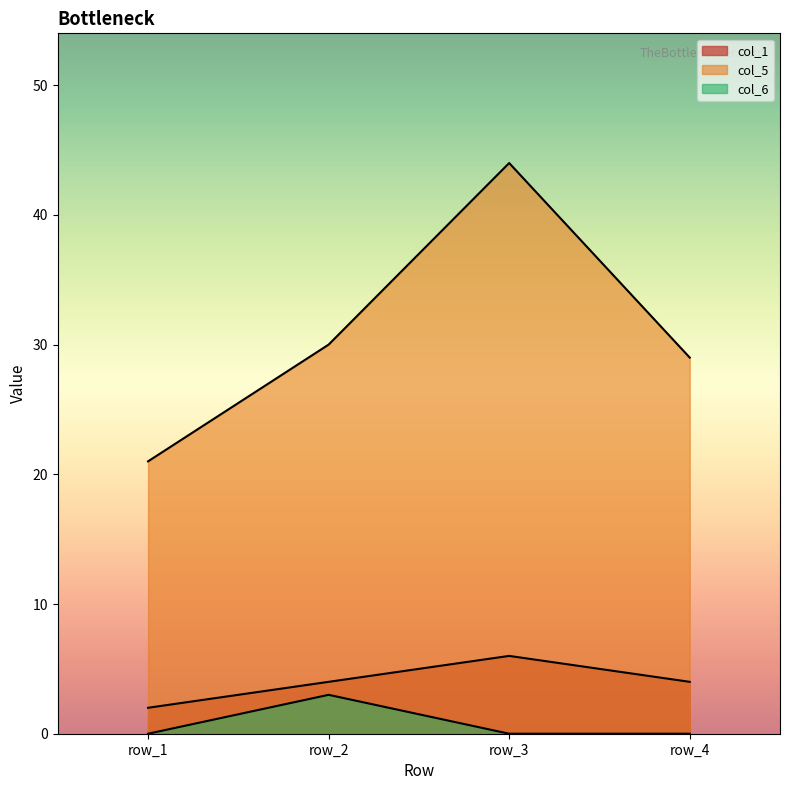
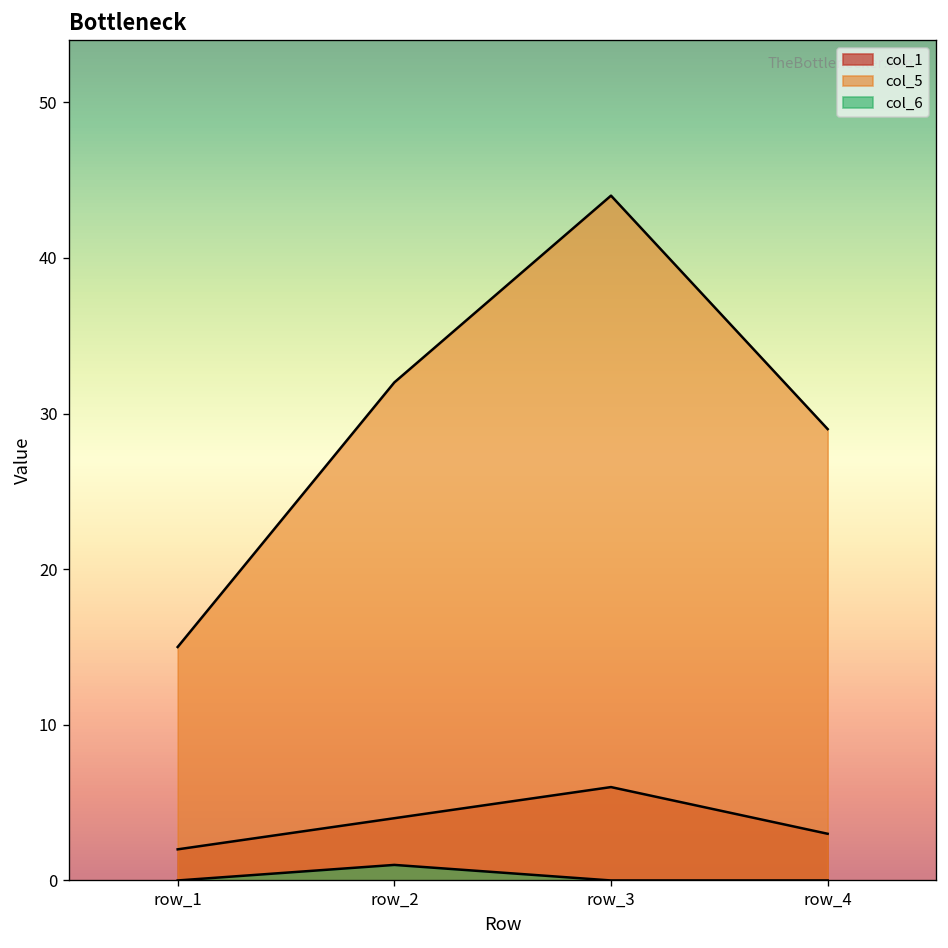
  {
    "col_1": {
      "row_1": 2,
      "row_2": 4,
      "row_3": 6,
-     "row_4": 4
+     "row_4": 3
    },
    "col_5": {
-     "row_1": 21,
-     "row_2": 30,
+     "row_1": 15,
+     "row_2": 32,
      "row_3": 44,
      "row_4": 29
    },
    "col_6": {
      "row_1": 0,
-     "row_2": 3,
+     "row_2": 1,
      "row_3": 0,
      "row_4": 0
    }
  }
